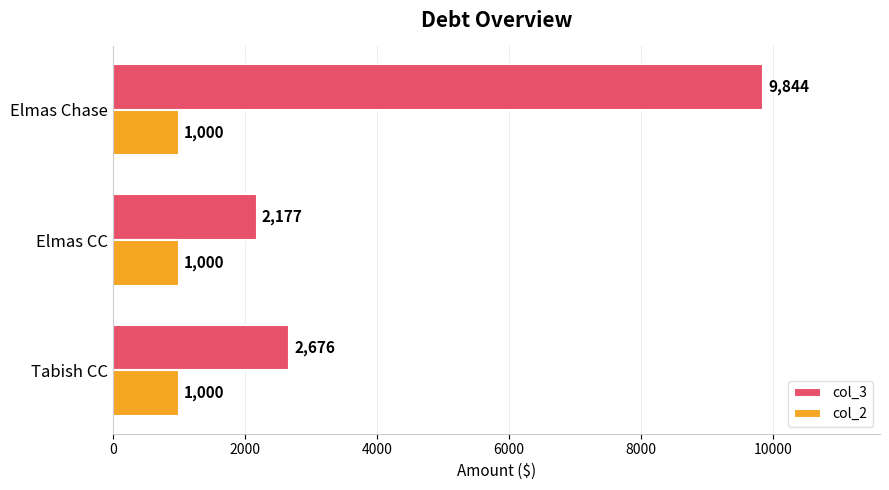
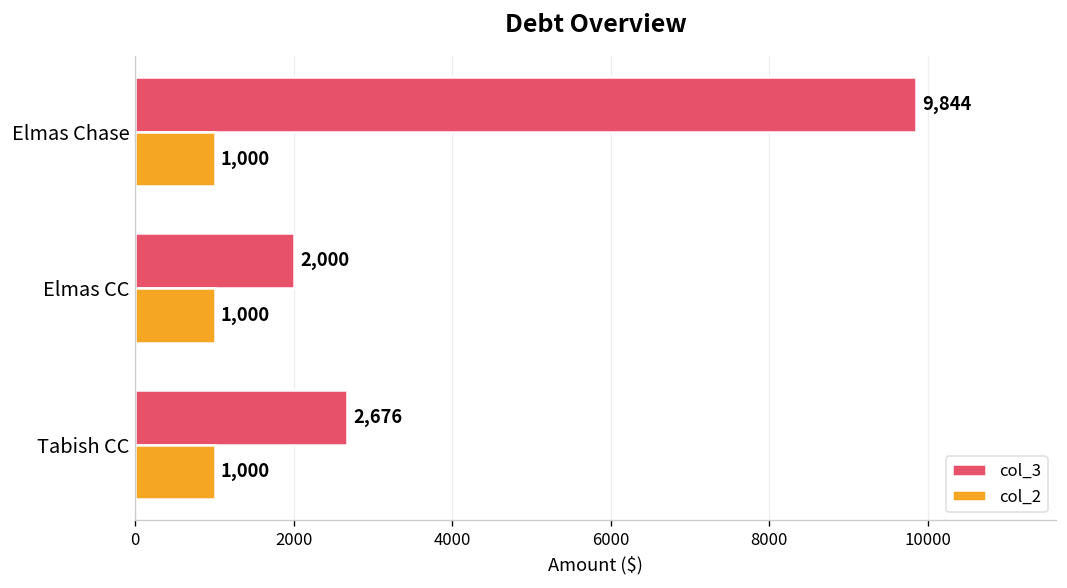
  {
    "col_3": {
      "Elmas Chase": "9,844",
-     "Elmas CC": "2,177",
+     "Elmas CC": "2,000",
      "Tabish CC": "2,676"
    },
    "col_2": {
      "Elmas Chase": "1,000",
      "Elmas CC": "1,000",
      "Tabish CC": "1,000"
    }
  }
